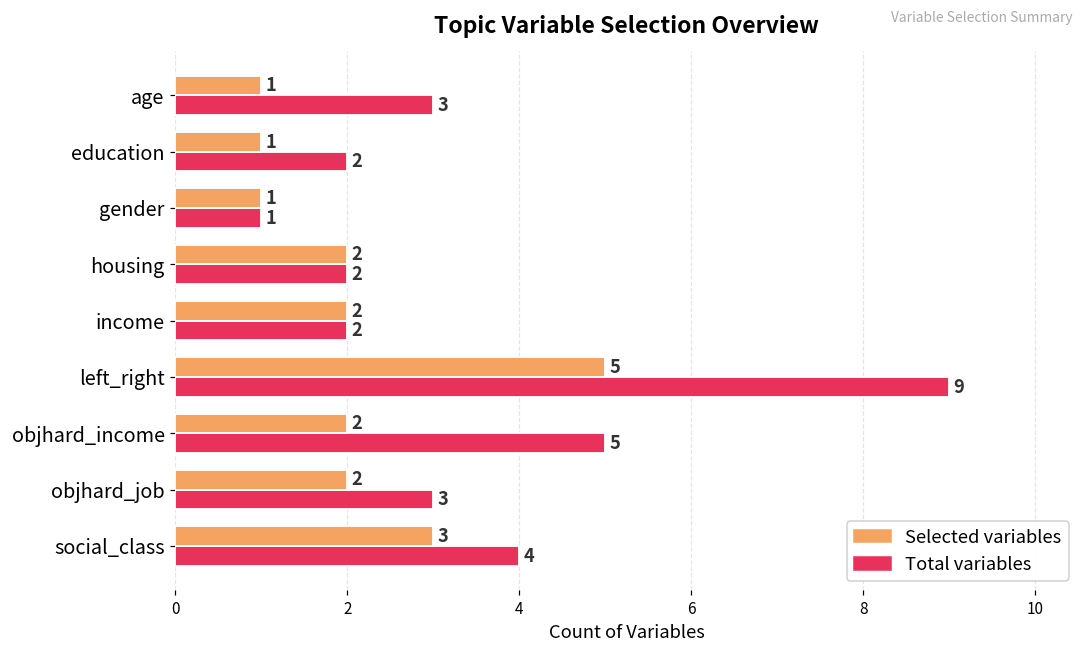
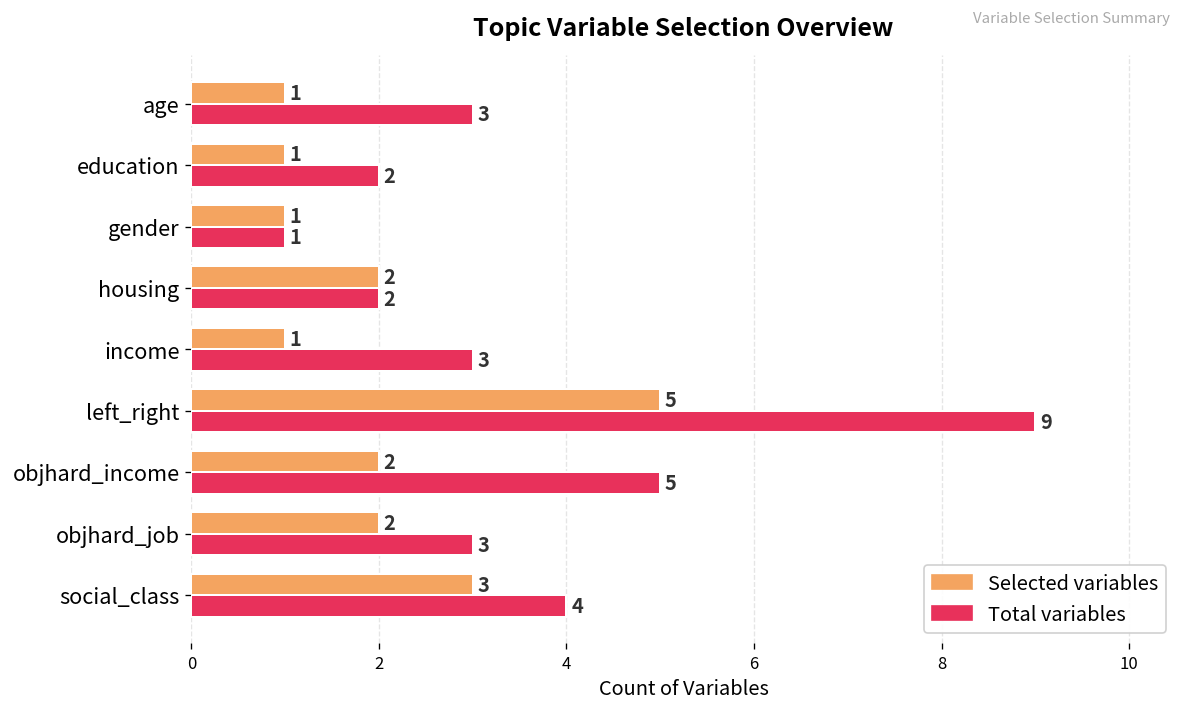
  {
    "Total variables": {
      "age": 3,
      "education": 2,
      "gender": 1,
      "housing": 2,
-     "income": 2,
+     "income": 3,
      "left_right": 9,
      "objhard_income": 5,
      "objhard_job": 3,
      "social_class": 4
    },
    "Selected variables": {
      "age": 1,
      "education": 1,
      "gender": 1,
      "housing": 2,
-     "income": 2,
+     "income": 1,
      "left_right": 5,
      "objhard_income": 2,
      "objhard_job": 2,
      "social_class": 3
    }
  }
